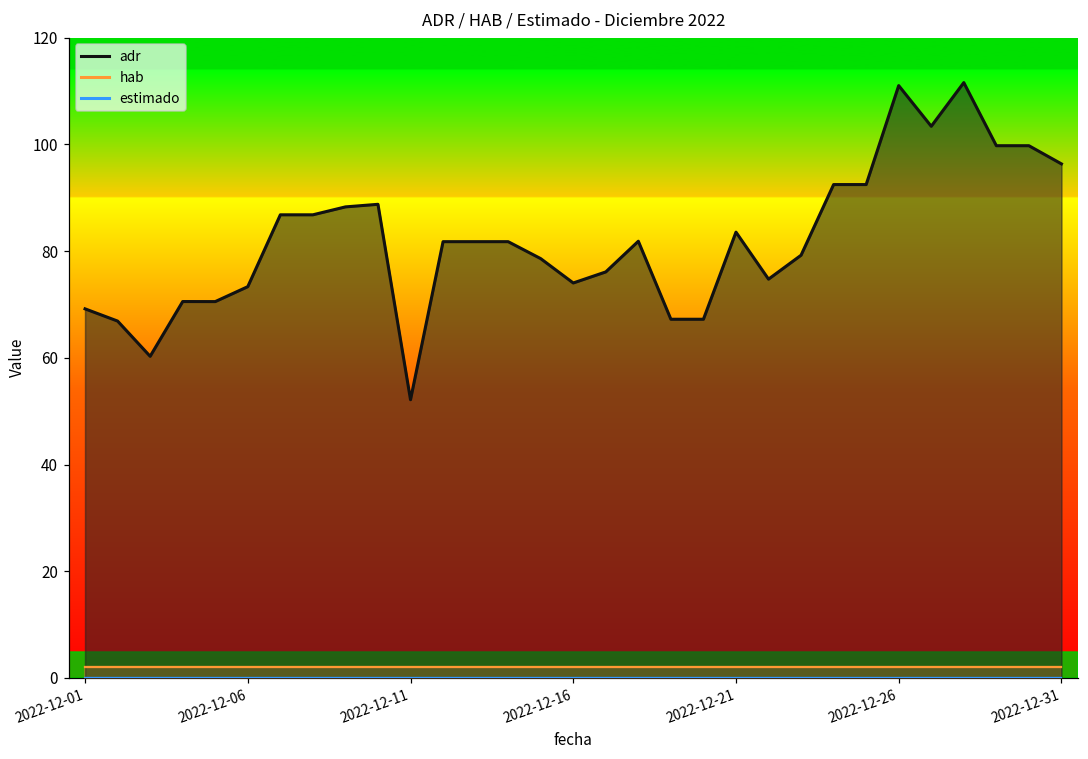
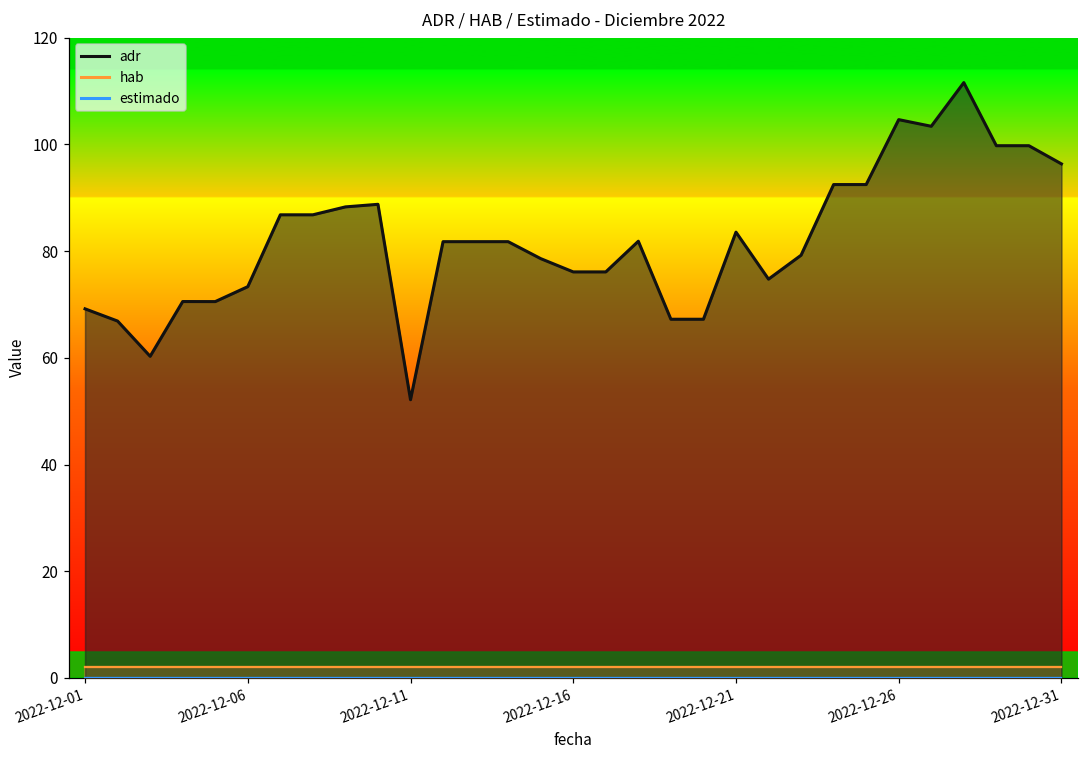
  {
    "adr": {
      "2022-12-01": 69,
      "2022-12-06": 73,
      "2022-12-11": 52,
-     "2022-12-16": 74,
+     "2022-12-16": 76,
      "2022-12-21": 84,
-     "2022-12-26": 111,
+     "2022-12-26": 105,
      "2022-12-31": 96
    }
  }
